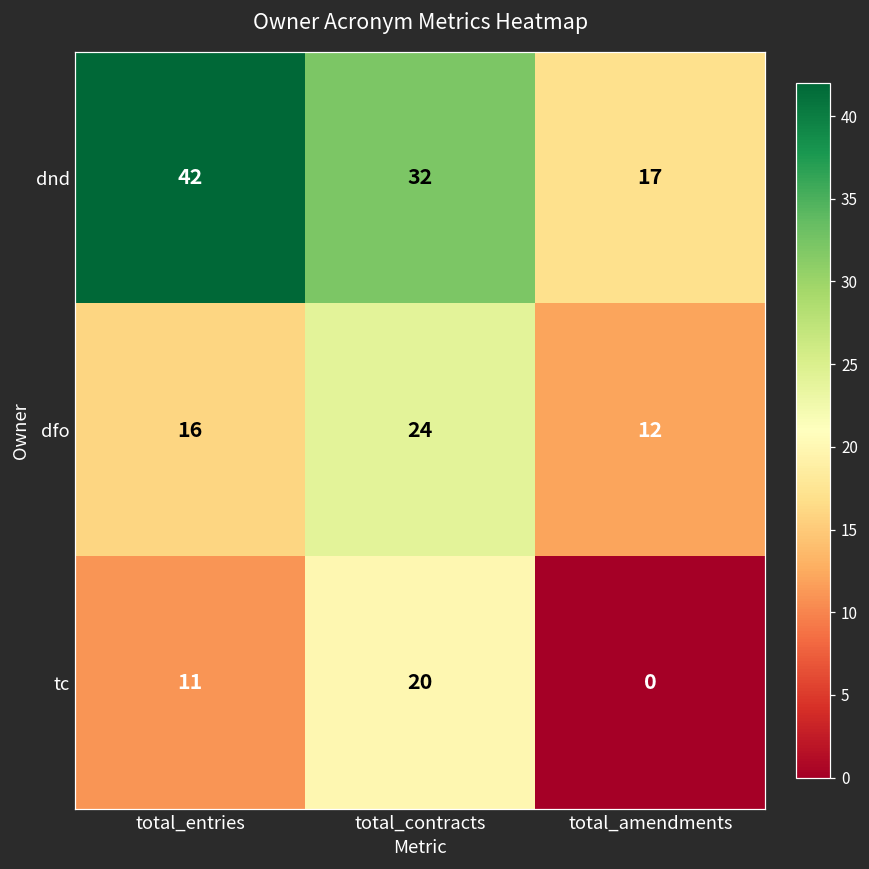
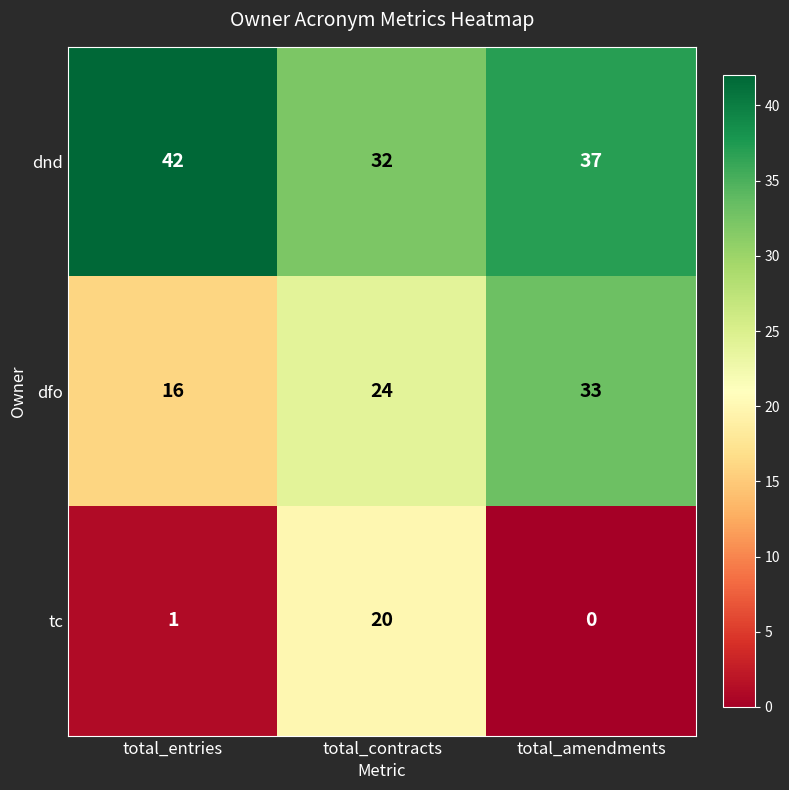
  {
    "dnd": {
      "total_entries": 42,
      "total_contracts": 32,
-     "total_amendments": 17
+     "total_amendments": 37
    },
    "dfo": {
      "total_entries": 16,
      "total_contracts": 24,
-     "total_amendments": 12
+     "total_amendments": 33
    },
    "tc": {
-     "total_entries": 11,
+     "total_entries": 1,
      "total_contracts": 20,
      "total_amendments": 0
    }
  }
